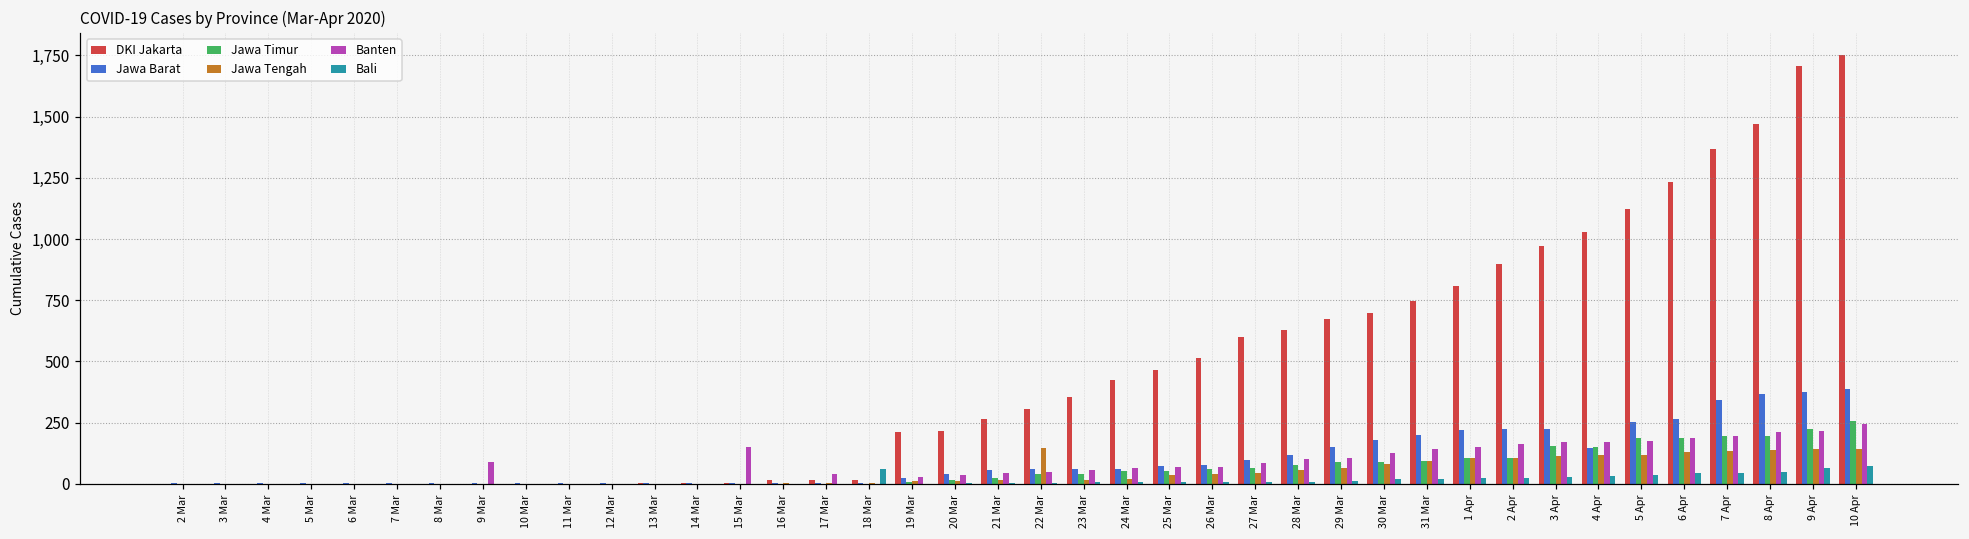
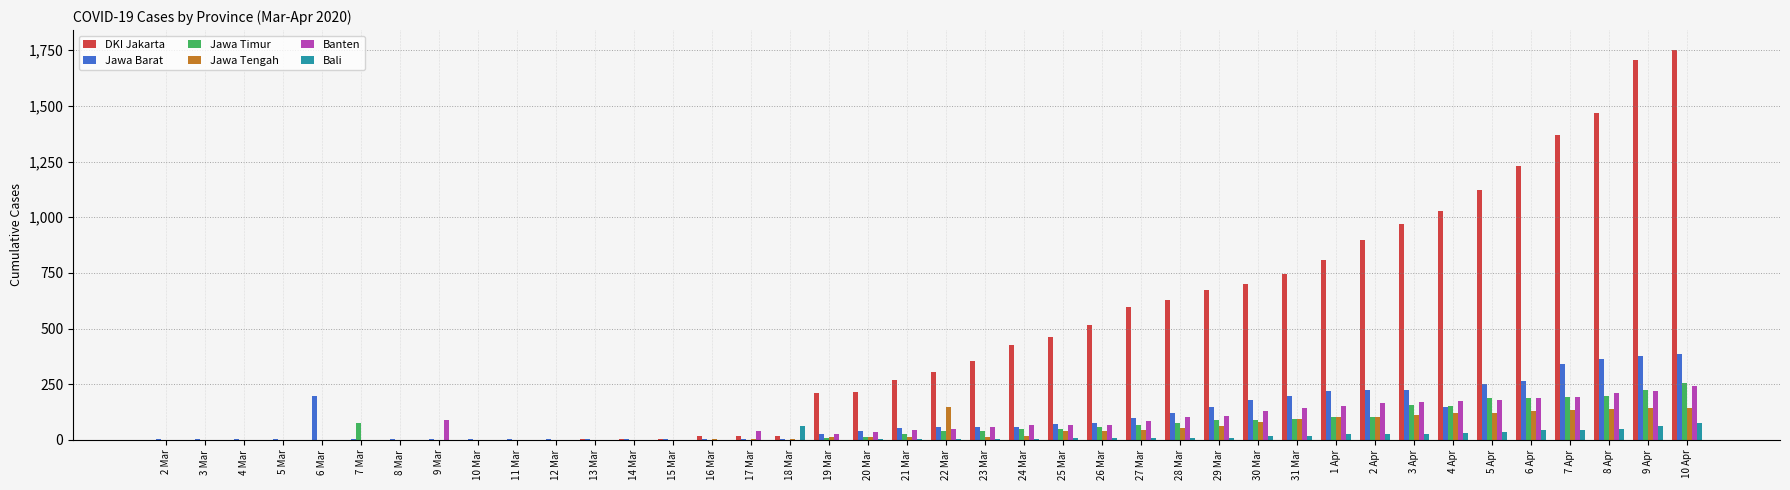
  {
    "DKI Jakarta": {
      "2 Mar": "0",
      "3 Mar": "0",
      "4 Mar": "0",
      "5 Mar": "0",
      "6 Mar": "0",
      "7 Mar": "0",
      "16 Mar": "20",
      "17 Mar": "20",
      "18 Mar": "20",
      "19 Mar": "210",
      "20 Mar": "220",
      "21 Mar": "270",
      "22 Mar": "310",
      "23 Mar": "350",
      "24 Mar": "420",
      "25 Mar": "460",
      "26 Mar": "520",
      "27 Mar": "600",
      "28 Mar": "630",
      "29 Mar": "680",
      "30 Mar": "700",
      "31 Mar": "750",
      "1 Apr": "810",
      "2 Apr": "900",
      "3 Apr": "970",
      "4 Apr": "1,030",
      "5 Apr": "1,120",
      "6 Apr": "1,230",
      "7 Apr": "1,370",
      "8 Apr": "1,470",
      "9 Apr": "1,710",
      "10 Apr": "1,750"
    },
    "Jawa Barat": {
-     "6 Mar": "0",
+     "6 Mar": "200",
      "19 Mar": "30",
      "20 Mar": "40",
      "21 Mar": "60",
      "22 Mar": "60",
      "23 Mar": "60",
      "24 Mar": "60",
      "25 Mar": "70",
      "26 Mar": "80",
      "27 Mar": "100",
      "28 Mar": "120",
      "29 Mar": "150",
      "30 Mar": "180",
      "31 Mar": "200",
      "1 Apr": "220",
      "2 Apr": "220",
      "3 Apr": "230",
      "4 Apr": "150",
      "5 Apr": "250",
      "6 Apr": "260",
      "7 Apr": "340",
      "8 Apr": "370",
      "9 Apr": "380",
      "10 Apr": "390"
    },
    "Jawa Timur": {
      "2 Mar": "0",
      "3 Mar": "0",
      "4 Mar": "0",
      "5 Mar": "0",
      "6 Mar": "0",
-     "7 Mar": "0",
+     "7 Mar": "80",
      "8 Mar": "0",
      "9 Mar": "0",
      "10 Mar": "0",
      "11 Mar": "0",
      "12 Mar": "0",
      "13 Mar": "0",
      "14 Mar": "0",
      "15 Mar": "0",
      "16 Mar": "0",
      "17 Mar": "0",
      "18 Mar": "0",
      "20 Mar": "20",
      "21 Mar": "30",
      "22 Mar": "40",
      "23 Mar": "40",
      "24 Mar": "50",
      "25 Mar": "50",
      "26 Mar": "60",
      "27 Mar": "70",
      "28 Mar": "80",
      "29 Mar": "90",
      "30 Mar": "90",
      "31 Mar": "90",
      "1 Apr": "100",
      "2 Apr": "100",
      "3 Apr": "160",
      "4 Apr": "150",
      "5 Apr": "190",
      "6 Apr": "190",
      "7 Apr": "190",
      "8 Apr": "200",
      "9 Apr": "220",
      "10 Apr": "260"
    },
    "Jawa Tengah": {
      "2 Mar": "0",
      "3 Mar": "0",
      "4 Mar": "0",
      "5 Mar": "0",
      "6 Mar": "0",
      "7 Mar": "0",
      "8 Mar": "0",
      "9 Mar": "0",
      "10 Mar": "0",
      "11 Mar": "0",
      "12 Mar": "0",
      "19 Mar": "10",
      "20 Mar": "10",
      "21 Mar": "10",
      "22 Mar": "150",
      "23 Mar": "20",
      "24 Mar": "20",
      "25 Mar": "40",
      "26 Mar": "40",
      "27 Mar": "40",
      "28 Mar": "60",
      "29 Mar": "60",
      "30 Mar": "80",
      "31 Mar": "90",
      "1 Apr": "100",
      "2 Apr": "100",
      "3 Apr": "110",
      "4 Apr": "120",
      "5 Apr": "120",
      "6 Apr": "130",
      "7 Apr": "130",
      "8 Apr": "140",
      "9 Apr": "140",
      "10 Apr": "140"
    },
    "Banten": {
      "2 Mar": "0",
      "3 Mar": "0",
      "4 Mar": "0",
      "5 Mar": "0",
      "6 Mar": "0",
      "7 Mar": "0",
      "8 Mar": "0",
      "9 Mar": "90",
      "10 Mar": "0",
      "11 Mar": "0",
      "12 Mar": "0",
      "13 Mar": "0",
      "14 Mar": "0",
-     "15 Mar": "150",
+     "15 Mar": "0",
      "17 Mar": "40",
      "19 Mar": "30",
      "20 Mar": "40",
      "21 Mar": "40",
      "22 Mar": "50",
      "23 Mar": "60",
      "24 Mar": "70",
      "25 Mar": "70",
      "26 Mar": "70",
      "27 Mar": "80",
      "28 Mar": "100",
      "29 Mar": "110",
      "30 Mar": "130",
      "31 Mar": "140",
      "1 Apr": "150",
      "2 Apr": "160",
      "3 Apr": "170",
      "4 Apr": "170",
      "5 Apr": "180",
      "6 Apr": "190",
      "7 Apr": "190",
      "8 Apr": "210",
      "9 Apr": "220",
      "10 Apr": "240"
    },
    "Bali": {
      "2 Mar": "0",
      "3 Mar": "0",
      "4 Mar": "0",
      "5 Mar": "0",
      "6 Mar": "0",
      "7 Mar": "0",
      "8 Mar": "0",
      "9 Mar": "0",
      "18 Mar": "60",
      "30 Mar": "20",
      "31 Mar": "20",
      "1 Apr": "30",
      "2 Apr": "30",
      "3 Apr": "30",
      "4 Apr": "30",
      "5 Apr": "40",
      "6 Apr": "40",
      "7 Apr": "40",
      "8 Apr": "50",
      "9 Apr": "60",
      "10 Apr": "80"
    }
  }
